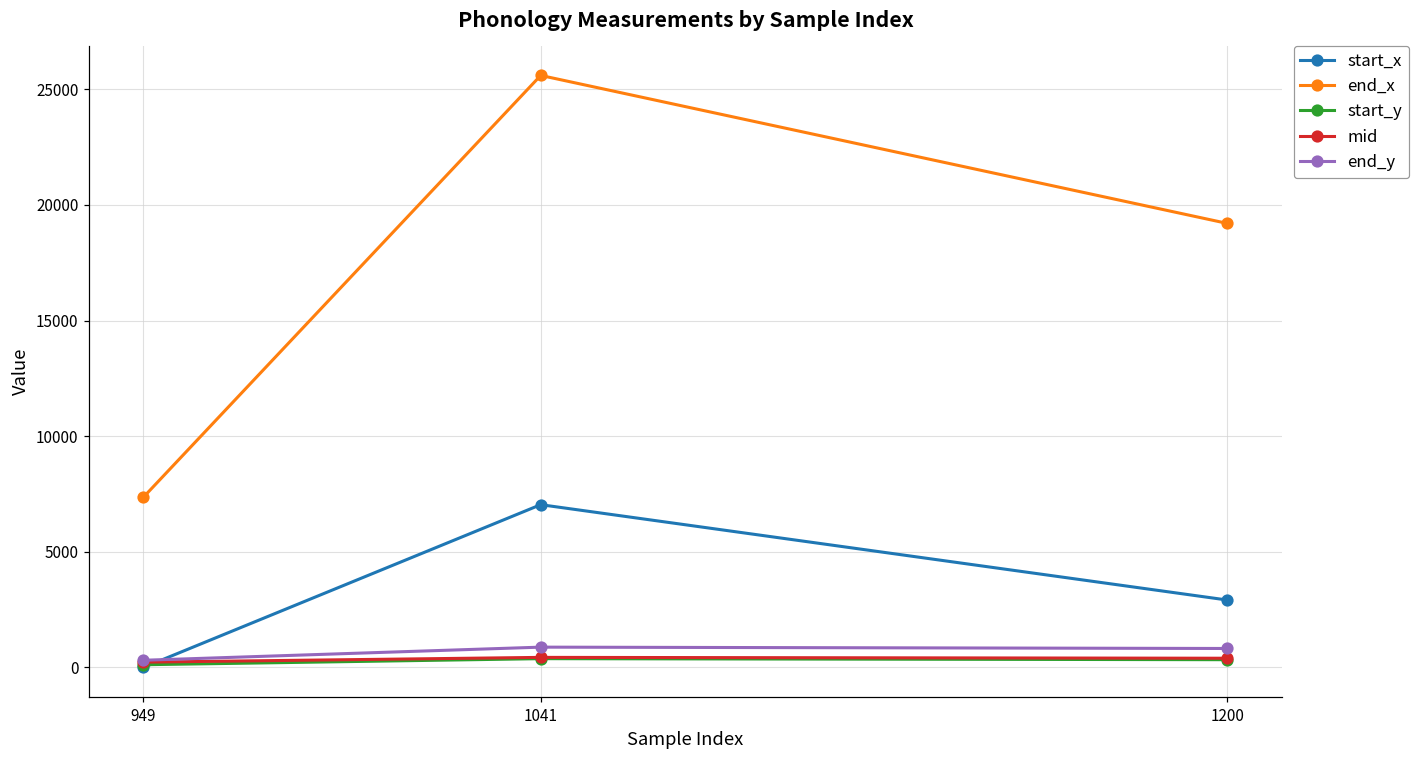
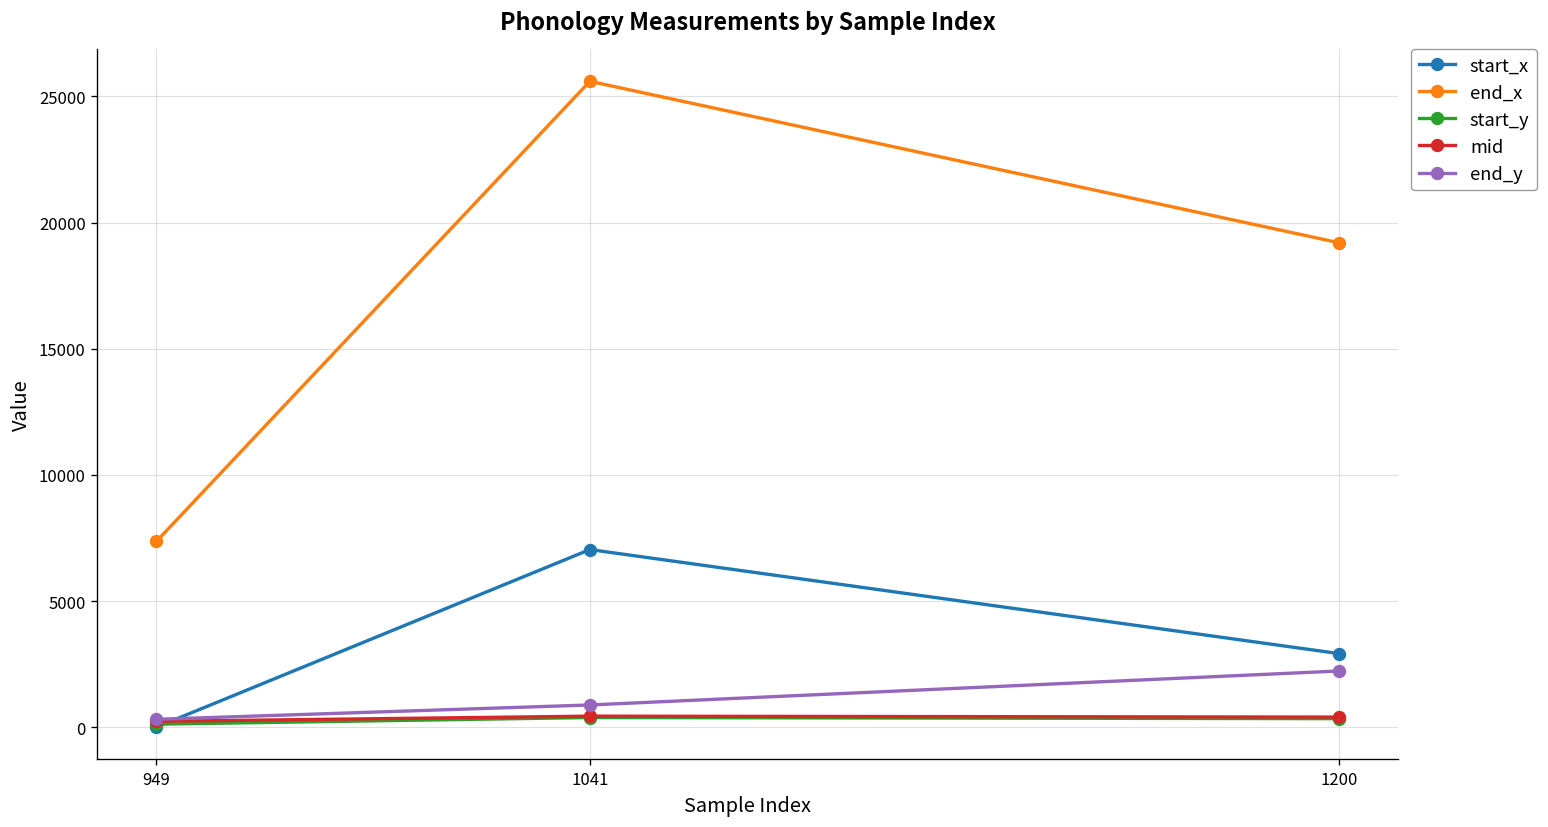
  {
    "start_x": {
      "1041": 7000,
      "1200": 2900
    },
    "end_x": {
      "949": 7400,
      "1041": 25600,
      "1200": 19200
    },
    "end_y": {
      "1041": 900,
-     "1200": 800
+     "1200": 2200
    }
  }
